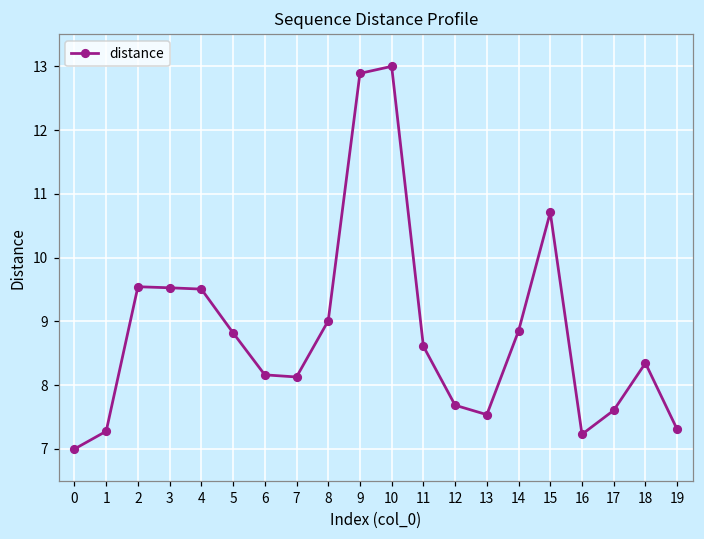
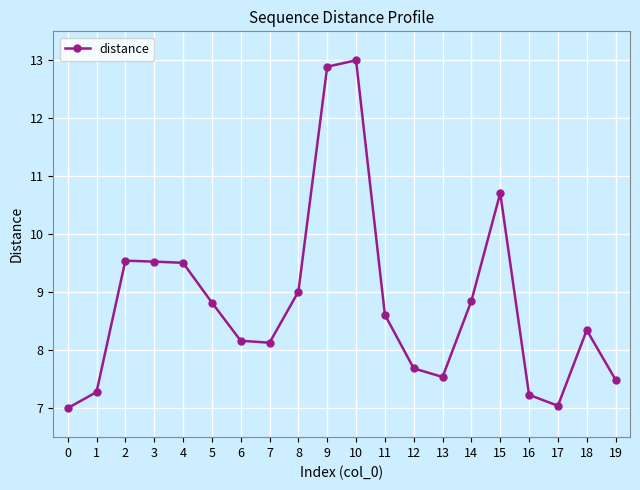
  {
    "0": 7.0,
    "1": 7.3,
    "2": 9.5,
    "3": 9.5,
    "4": 9.5,
    "5": 8.8,
    "6": 8.2,
    "7": 8.1,
    "8": 9.0,
    "9": 12.9,
    "10": 13.0,
    "11": 8.6,
    "12": 7.7,
    "13": 7.5,
    "14": 8.9,
    "15": 10.7,
    "16": 7.2,
-   "17": 7.6,
+   "17": 7.0,
    "18": 8.3,
-   "19": 7.3
+   "19": 7.5
  }
